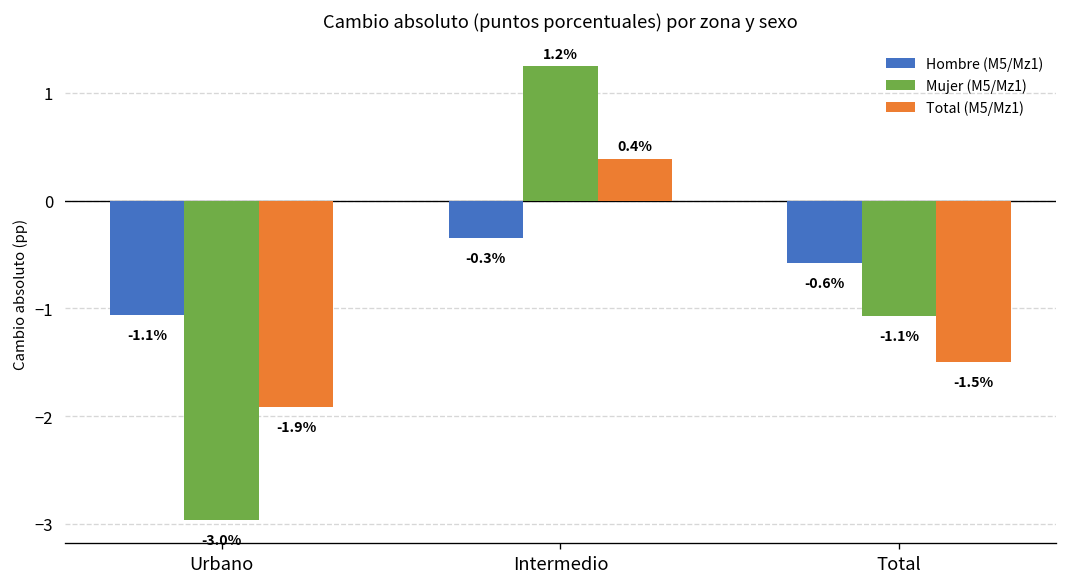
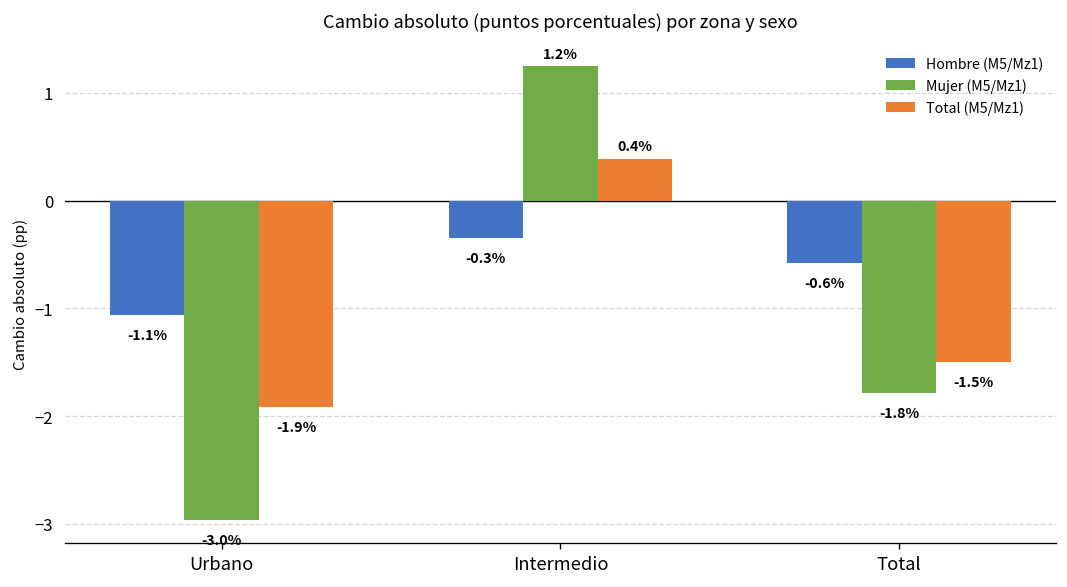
  {
    "Hombre (M5/Mz1)": {
      "Urbano": "-1.1%",
      "Intermedio": "-0.3%",
      "Total": "-0.6%"
    },
    "Mujer (M5/Mz1)": {
      "Urbano": "-3.0%",
      "Intermedio": "1.2%",
-     "Total": "-1.1%"
+     "Total": "-1.8%"
    },
    "Total (M5/Mz1)": {
      "Urbano": "-1.9%",
      "Intermedio": "0.4%",
      "Total": "-1.5%"
    }
  }
